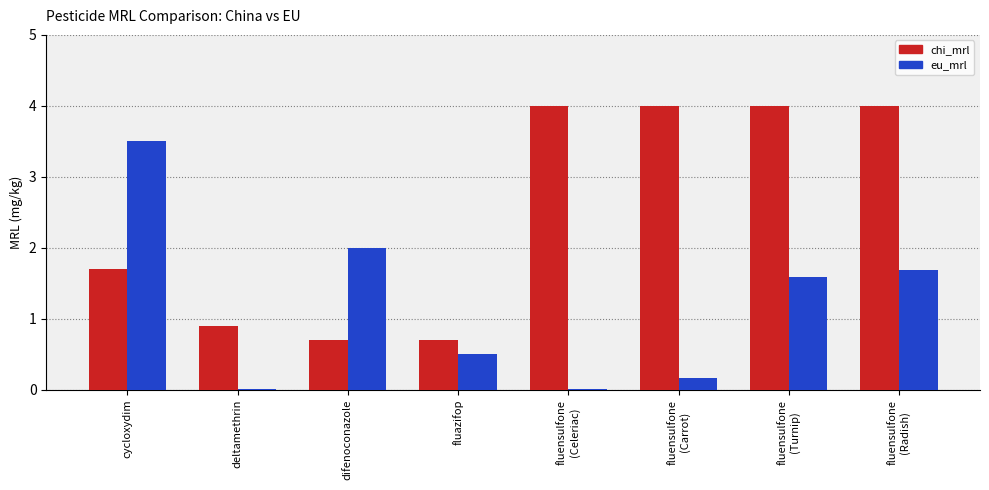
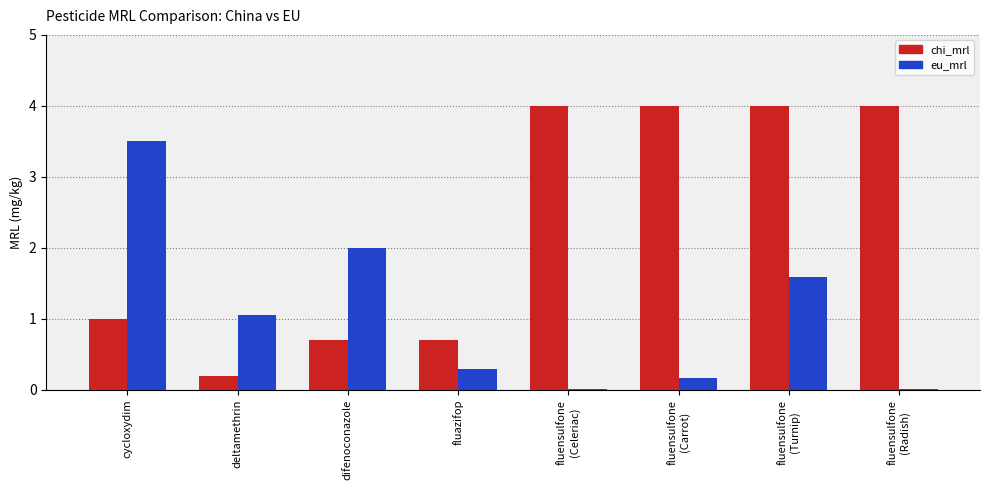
  {
    "chi_mrl": {
-     "cycloxydim": 1.7,
-     "deltamethrin": 0.9,
+     "cycloxydim": 1.0,
+     "deltamethrin": 0.2,
      "difenoconazole": 0.7,
      "fluazifop": 0.7,
      "fluensulfone (Celeriac)": 4.0,
      "fluensulfone (Carrot)": 4.0,
      "fluensulfone (Turnip)": 4.0,
      "fluensulfone (Radish)": 4.0
    },
    "eu_mrl": {
      "cycloxydim": 3.5,
-     "deltamethrin": 0.0,
+     "deltamethrin": 1.1,
      "difenoconazole": 2.0,
-     "fluazifop": 0.5,
+     "fluazifop": 0.3,
      "fluensulfone (Carrot)": 0.2,
      "fluensulfone (Turnip)": 1.6,
-     "fluensulfone (Radish)": 1.7
+     "fluensulfone (Radish)": 0.0
    }
  }
